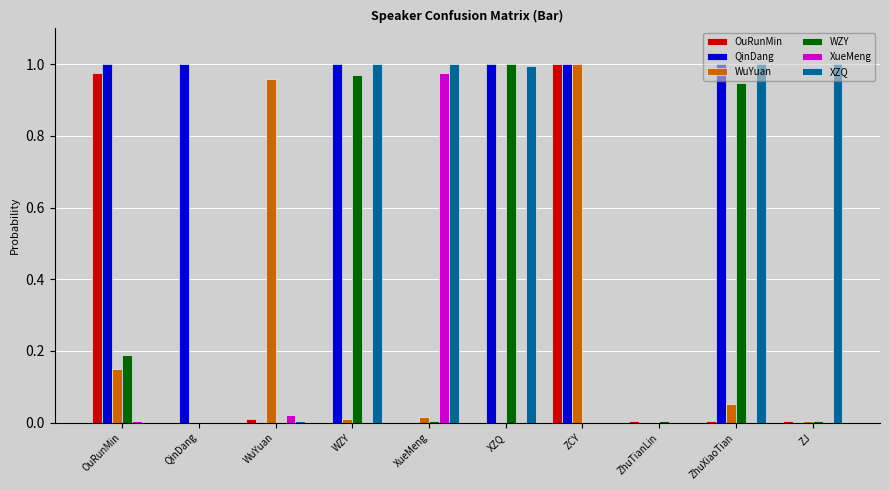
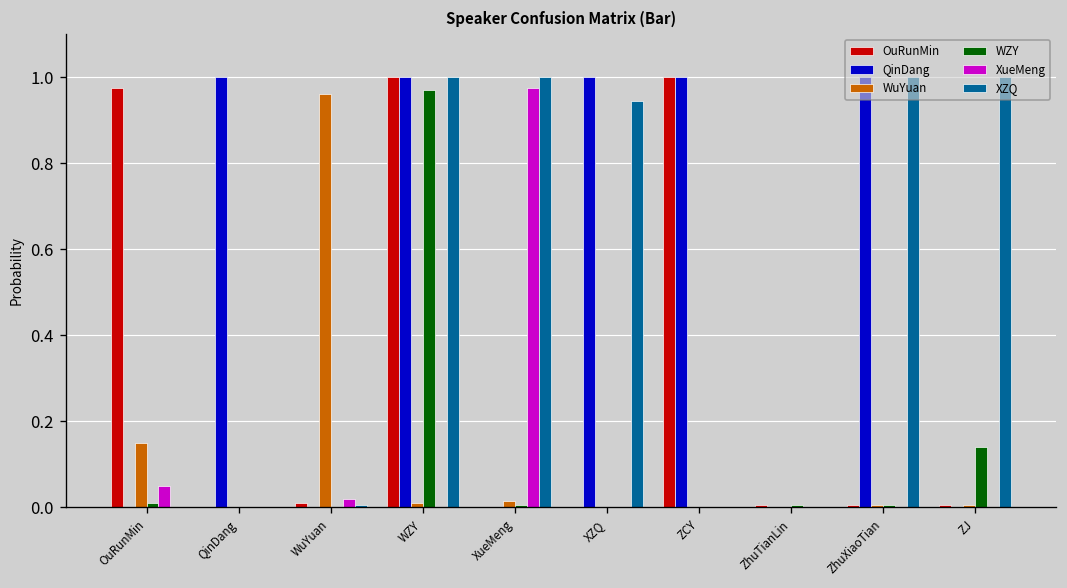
  {
    "OuRunMin": {
      "OuRunMin": 0.98,
      "QinDang": 0,
      "WuYuan": 0.01,
-     "WZY": 0,
+     "WZY": 1,
      "XueMeng": 0,
      "XZQ": 0,
      "ZCY": 1
    },
    "QinDang": {
-     "OuRunMin": 1,
+     "OuRunMin": 0,
      "QinDang": 1,
      "WuYuan": 0,
      "WZY": 1,
      "XueMeng": 0,
      "XZQ": 1,
      "ZCY": 1,
      "ZhuTianLin": 0,
      "ZJ": 0
    },
    "WuYuan": {
      "OuRunMin": 0.15,
      "QinDang": 0.00,
      "WuYuan": 0.96,
      "WZY": 0.01,
      "XueMeng": 0.02,
      "XZQ": 0.00,
-     "ZCY": 1,
+     "ZCY": 0,
      "ZhuTianLin": 0.00,
-     "ZhuXiaoTian": 0.05
+     "ZhuXiaoTian": 0.01
    },
    "WZY": {
-     "OuRunMin": 0.19,
+     "OuRunMin": 0.01,
      "QinDang": 0.00,
      "WuYuan": 0.00,
      "WZY": 0.97,
-     "XZQ": 1,
+     "XZQ": 0,
      "ZCY": 0.00,
-     "ZhuXiaoTian": 0.95,
-     "ZJ": 0.01
+     "ZhuXiaoTian": 0.01,
+     "ZJ": 0.14
    },
    "XueMeng": {
-     "OuRunMin": 0.01,
+     "OuRunMin": 0.05,
      "QinDang": 0.00,
      "WuYuan": 0.02,
      "WZY": 0.00,
      "XueMeng": 0.98,
      "XZQ": 0.00,
      "ZCY": 0.00,
      "ZhuTianLin": 0.00,
      "ZhuXiaoTian": 0.00,
      "ZJ": 0.00
    },
    "XZQ": {
      "OuRunMin": 0.00,
      "QinDang": 0.00,
      "WZY": 1.00,
      "XueMeng": 1.00,
-     "XZQ": 1.00,
+     "XZQ": 0.94,
      "ZCY": 0.00,
      "ZhuTianLin": 0.00
    }
  }
